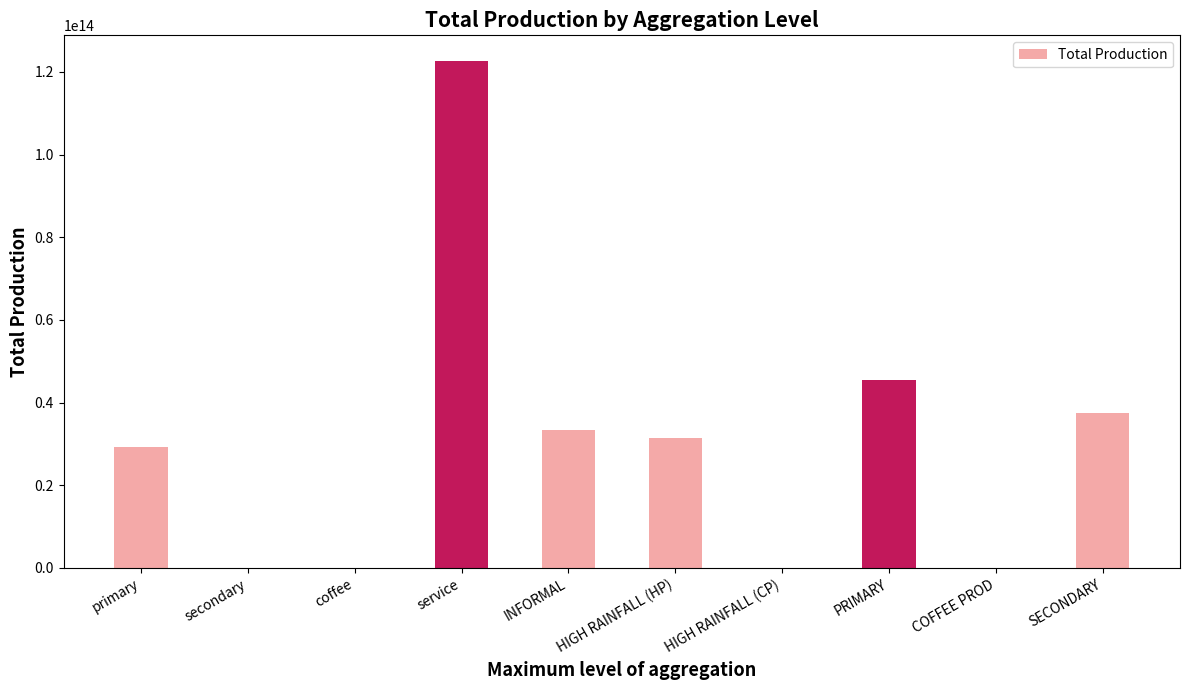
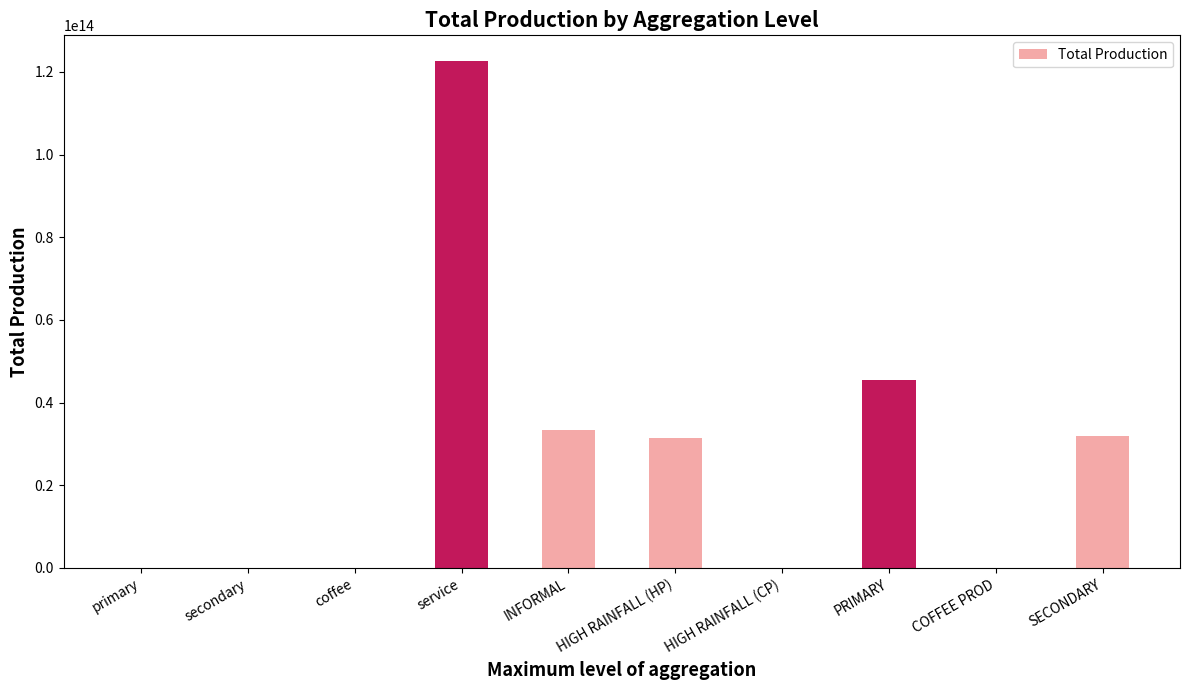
  {
-   "primary": 29000000000000,
+   "primary": 0,
    "service": 123000000000000,
    "INFORMAL": 33000000000000,
    "HIGH RAINFALL (HP)": 31000000000000,
    "PRIMARY": 46000000000000,
-   "SECONDARY": 37000000000000
+   "SECONDARY": 32000000000000
  }
